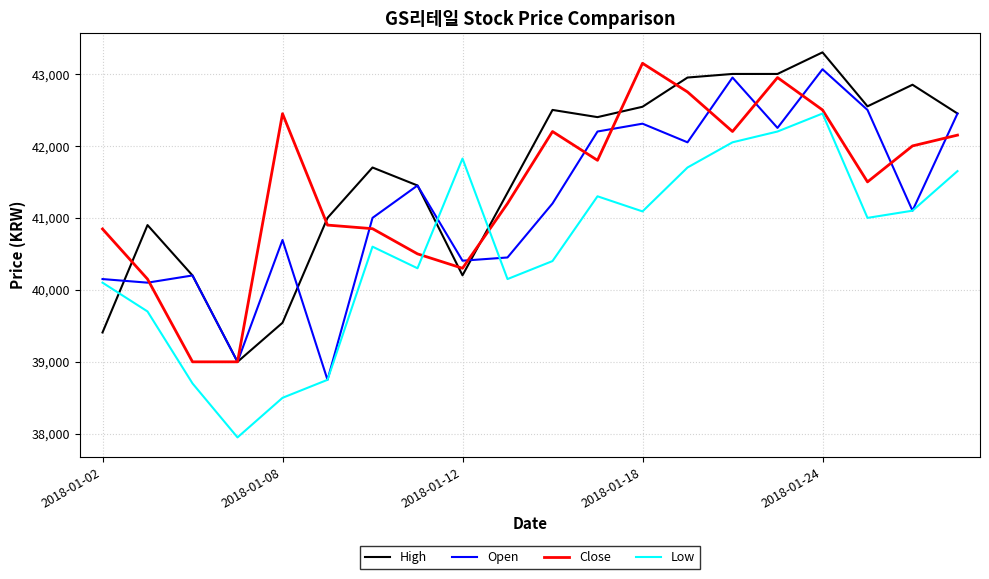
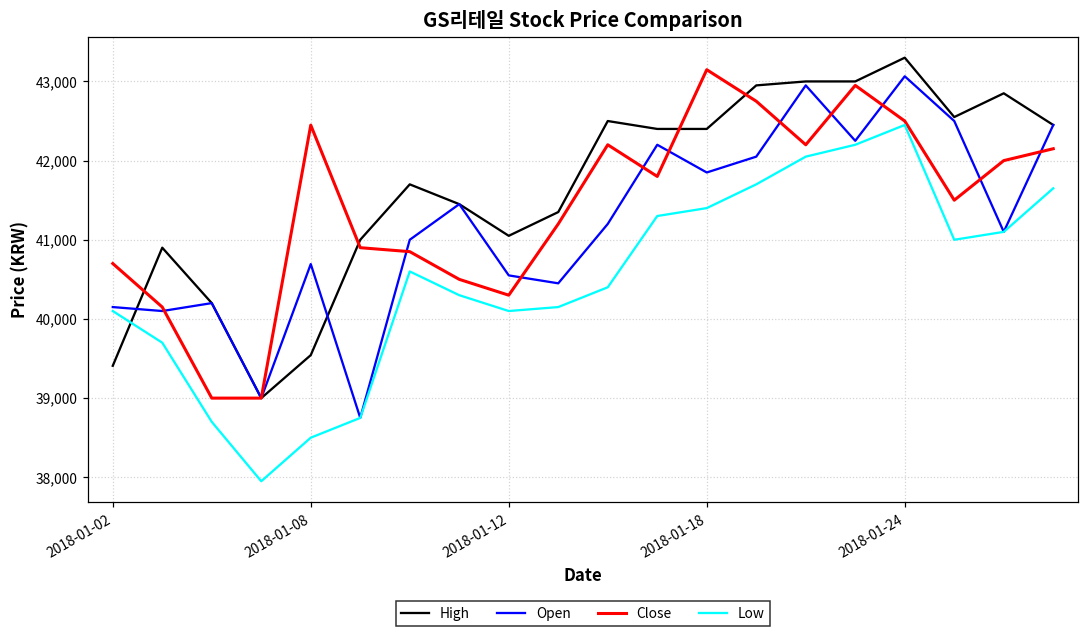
  {
    "High": {
      "2018-01-02": "39,400",
      "2018-01-08": "39,500",
-     "2018-01-12": "40,200",
-     "2018-01-18": "42,500",
+     "2018-01-12": "41,100",
+     "2018-01-18": "42,400",
      "2018-01-24": "43,300"
    },
    "Open": {
      "2018-01-02": "40,200",
      "2018-01-08": "40,700",
-     "2018-01-12": "40,400",
-     "2018-01-18": "42,300",
+     "2018-01-12": "40,600",
+     "2018-01-18": "41,900",
      "2018-01-24": "43,100"
    },
    "Close": {
-     "2018-01-02": "40,800",
+     "2018-01-02": "40,700",
      "2018-01-08": "42,400",
      "2018-01-12": "40,300",
      "2018-01-18": "43,100",
      "2018-01-24": "42,500"
    },
    "Low": {
      "2018-01-02": "40,100",
      "2018-01-08": "38,500",
-     "2018-01-12": "41,800",
-     "2018-01-18": "41,100",
+     "2018-01-12": "40,100",
+     "2018-01-18": "41,400",
      "2018-01-24": "42,500"
    }
  }
